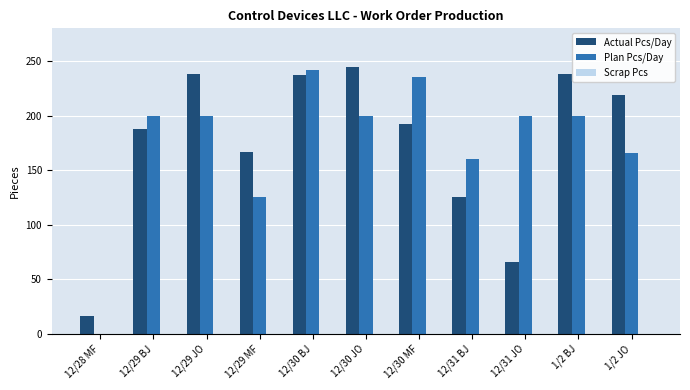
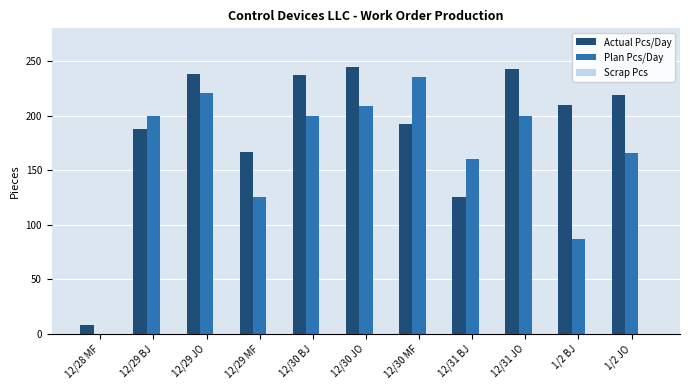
  {
    "Actual Pcs/Day": {
-     "12/28 MF": 16,
+     "12/28 MF": 8,
      "12/29 BJ": 188,
      "12/29 JO": 238,
      "12/29 MF": 167,
      "12/30 BJ": 237,
      "12/30 JO": 245,
      "12/30 MF": 192,
      "12/31 BJ": 125,
-     "12/31 JO": 66,
-     "1/2 BJ": 238,
+     "12/31 JO": 243,
+     "1/2 BJ": 210,
      "1/2 JO": 219
    },
    "Plan Pcs/Day": {
      "12/28 MF": 0,
      "12/29 BJ": 200,
-     "12/29 JO": 200,
+     "12/29 JO": 221,
      "12/29 MF": 125,
-     "12/30 BJ": 242,
-     "12/30 JO": 200,
+     "12/30 BJ": 200,
+     "12/30 JO": 209,
      "12/30 MF": 235,
      "12/31 BJ": 160,
      "12/31 JO": 200,
-     "1/2 BJ": 200,
+     "1/2 BJ": 87,
      "1/2 JO": 166
    },
    "Scrap Pcs": {
      "12/28 MF": 0,
      "12/29 BJ": 0,
      "12/29 JO": 0,
      "12/29 MF": 0,
      "12/30 BJ": 0,
      "12/30 JO": 0,
      "12/30 MF": 0,
      "12/31 BJ": 0,
      "12/31 JO": 0,
      "1/2 BJ": 0,
      "1/2 JO": 0
    }
  }
